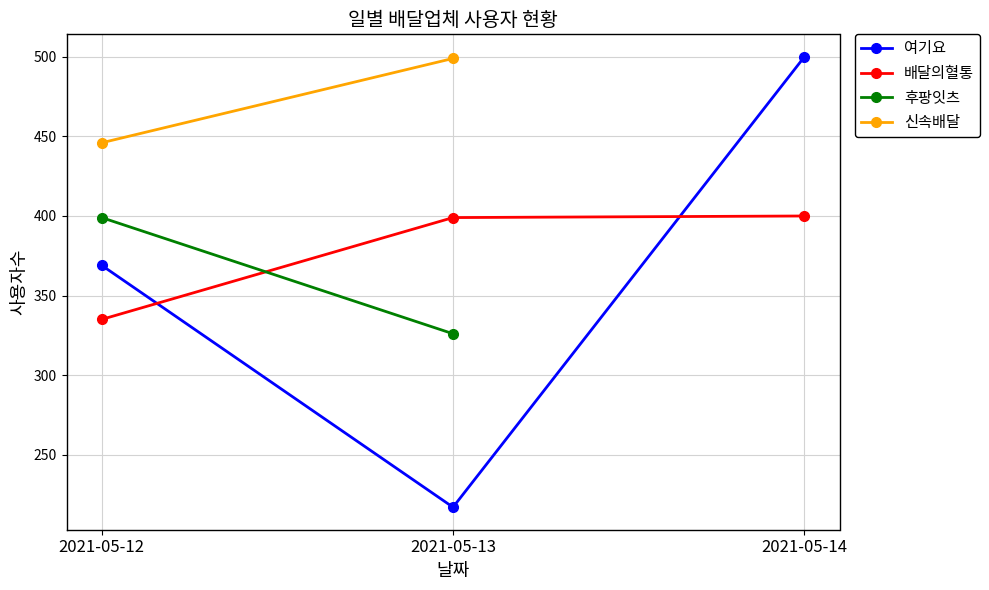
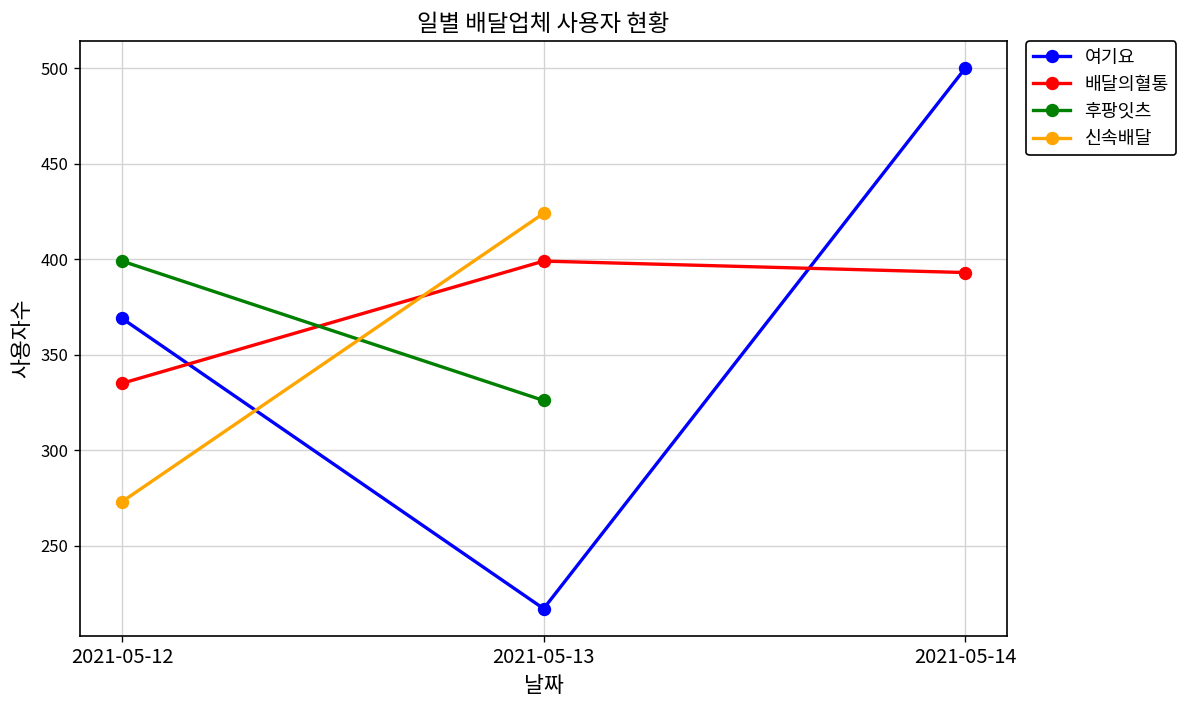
  {
    "여기요": {
      "2021-05-12": 369,
      "2021-05-13": 217,
      "2021-05-14": 500
    },
    "배달의혈통": {
      "2021-05-12": 335,
      "2021-05-13": 399,
-     "2021-05-14": 400
+     "2021-05-14": 393
    },
    "후팡잇츠": {
      "2021-05-12": 399,
      "2021-05-13": 326
    },
    "신속배달": {
-     "2021-05-12": 446,
-     "2021-05-13": 499
+     "2021-05-12": 273,
+     "2021-05-13": 424
    }
  }
